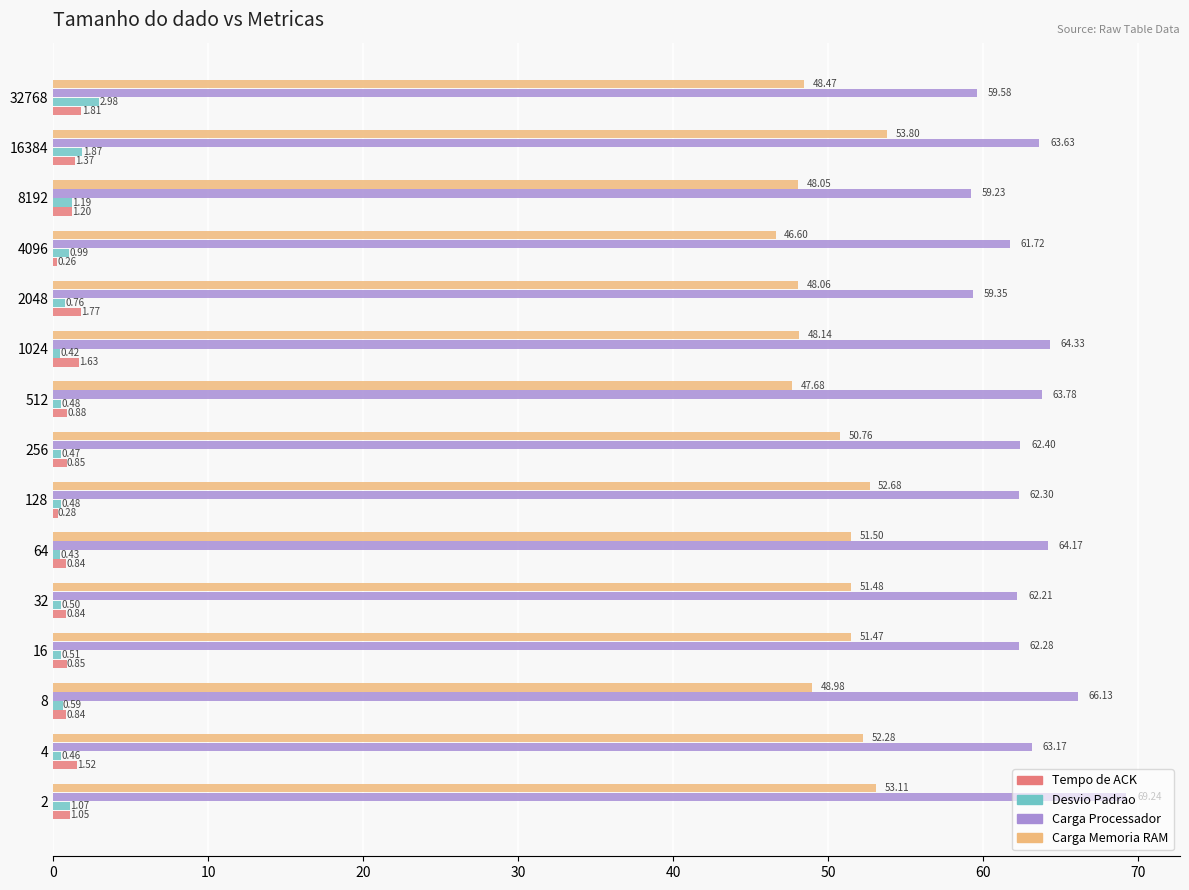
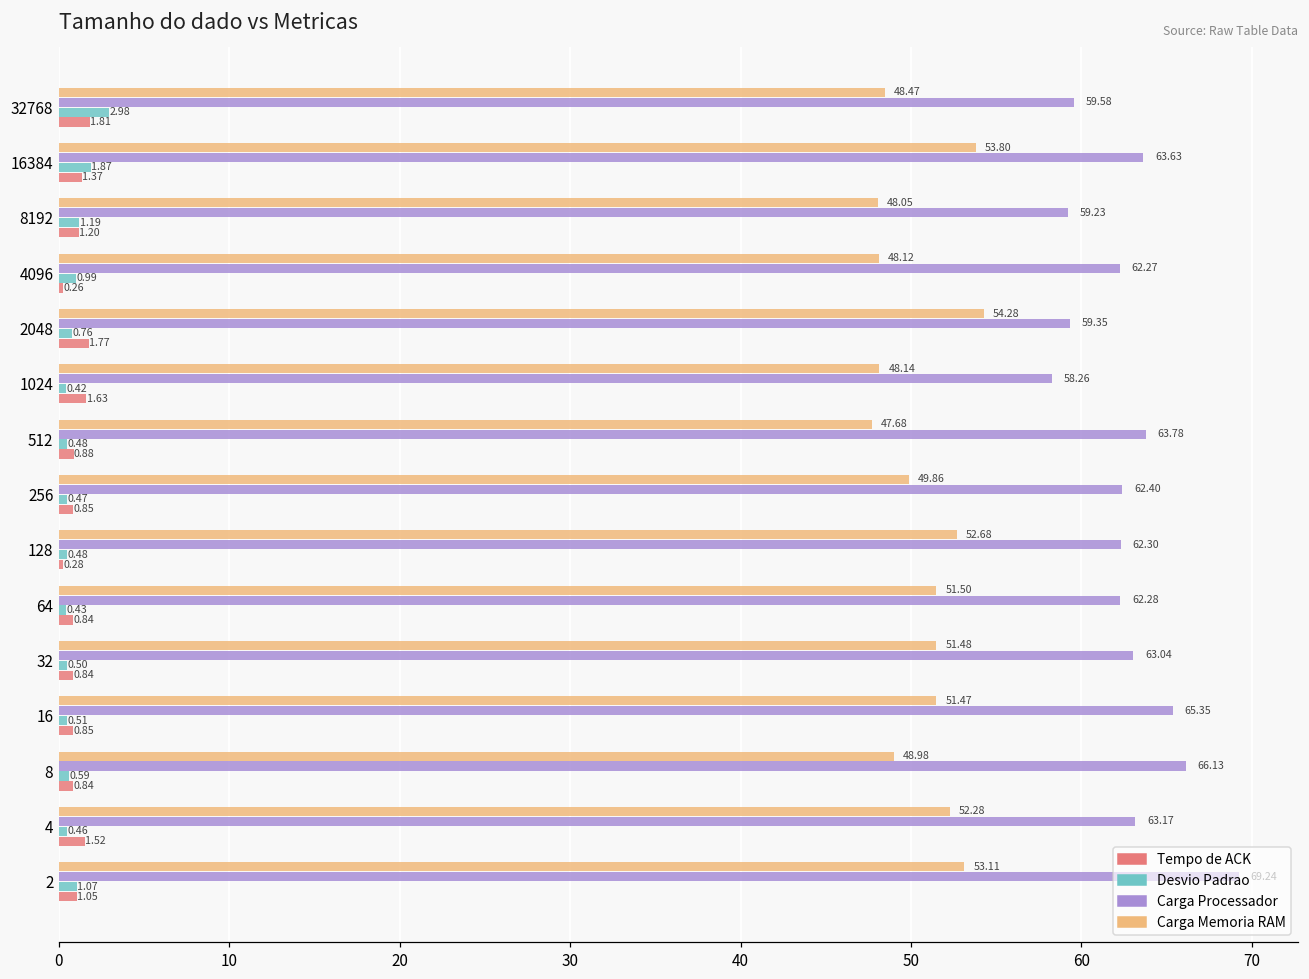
  {
    "Tempo de ACK": {
      "32768": 1.81,
      "16384": 1.37,
      "8192": 1.20,
      "4096": 0.26,
      "2048": 1.77,
      "1024": 1.63,
      "512": 0.88,
      "256": 0.85,
      "128": 0.28,
      "64": 0.84,
      "32": 0.84,
      "16": 0.85,
      "8": 0.84,
      "4": 1.52,
      "2": 1.05
    },
    "Desvio Padrao": {
      "32768": 2.98,
      "16384": 1.87,
      "8192": 1.19,
      "4096": 0.99,
      "2048": 0.76,
      "1024": 0.42,
      "512": 0.48,
      "256": 0.47,
      "128": 0.48,
      "64": 0.43,
      "32": 0.50,
      "16": 0.51,
      "8": 0.59,
      "4": 0.46,
      "2": 1.07
    },
    "Carga Processador": {
      "32768": 59.58,
      "16384": 63.63,
      "8192": 59.23,
-     "4096": 61.72,
+     "4096": 62.27,
      "2048": 59.35,
-     "1024": 64.33,
+     "1024": 58.26,
      "512": 63.78,
      "256": 62.40,
      "128": 62.30,
-     "64": 64.17,
-     "32": 62.21,
-     "16": 62.28,
+     "64": 62.28,
+     "32": 63.04,
+     "16": 65.35,
      "8": 66.13,
      "4": 63.17
    },
    "Carga Memoria RAM": {
      "32768": 48.47,
      "16384": 53.80,
      "8192": 48.05,
-     "4096": 46.60,
-     "2048": 48.06,
+     "4096": 48.12,
+     "2048": 54.28,
      "1024": 48.14,
      "512": 47.68,
-     "256": 50.76,
+     "256": 49.86,
      "128": 52.68,
      "64": 51.50,
      "32": 51.48,
      "16": 51.47,
      "8": 48.98,
      "4": 52.28,
      "2": 53.11
    }
  }
